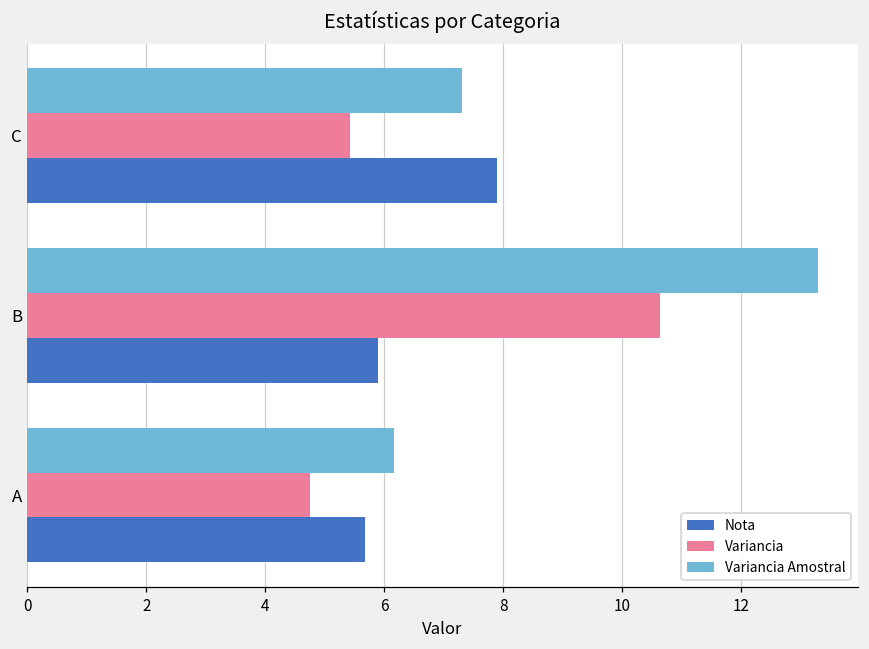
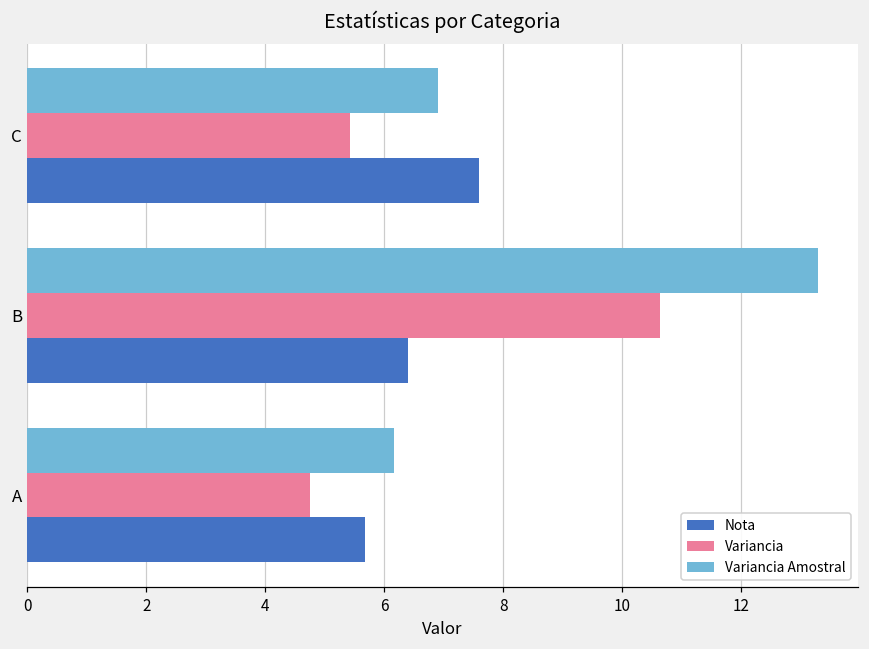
  {
    "Nota": {
-     "C": 7.9,
-     "B": 5.9,
+     "C": 7.6,
+     "B": 6.4,
      "A": 5.7
    },
    "Variancia": {
      "C": 5.4,
      "B": 10.6,
      "A": 4.8
    },
    "Variancia Amostral": {
-     "C": 7.3,
+     "C": 6.9,
      "B": 13.3,
      "A": 6.2
    }
  }
